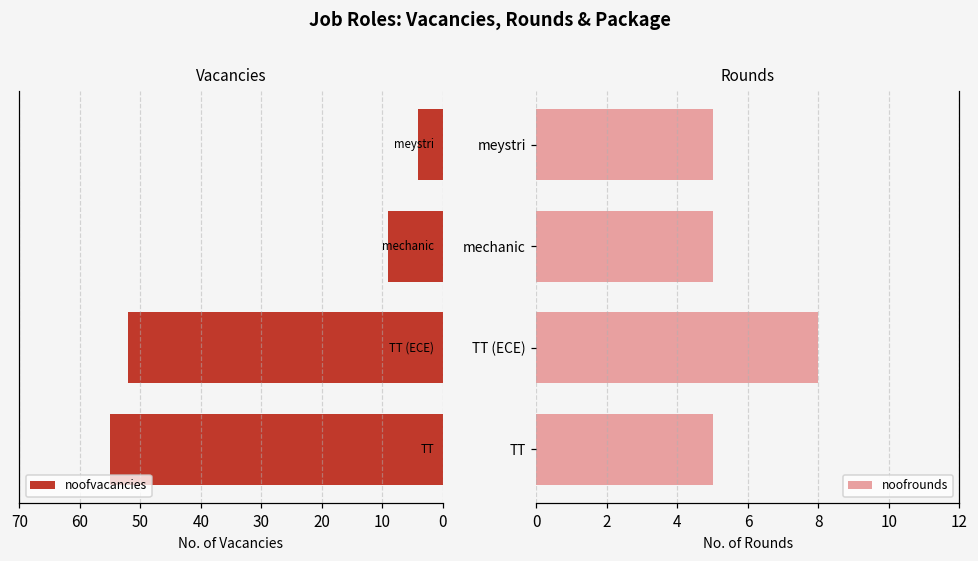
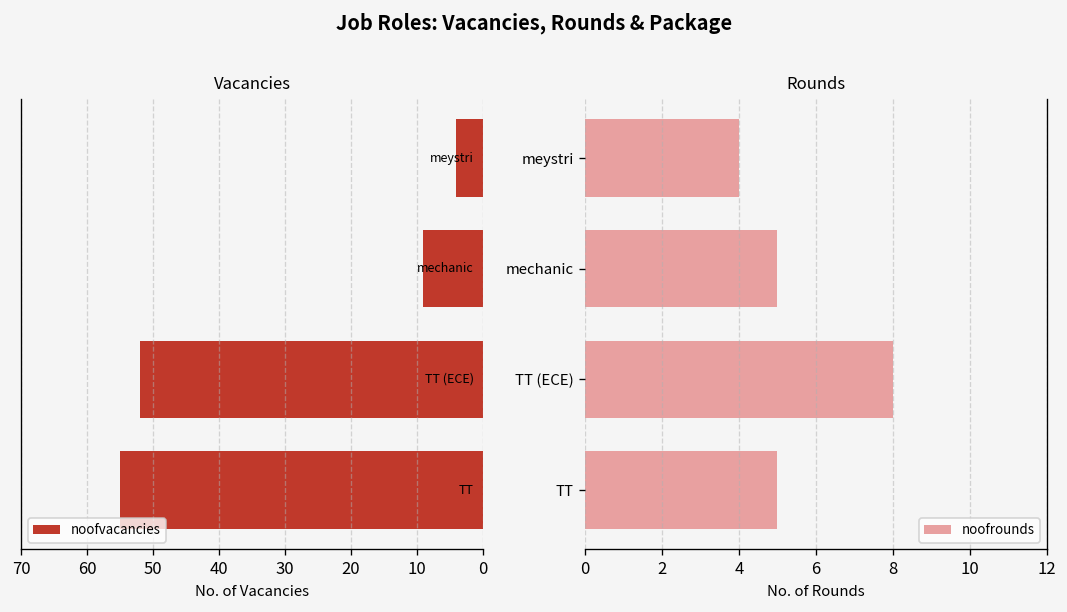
  {
    "Rounds": {
-     "meystri": 5,
+     "meystri": 4,
      "mechanic": 5,
      "TT (ECE)": 8,
      "TT": 5
    }
  }
